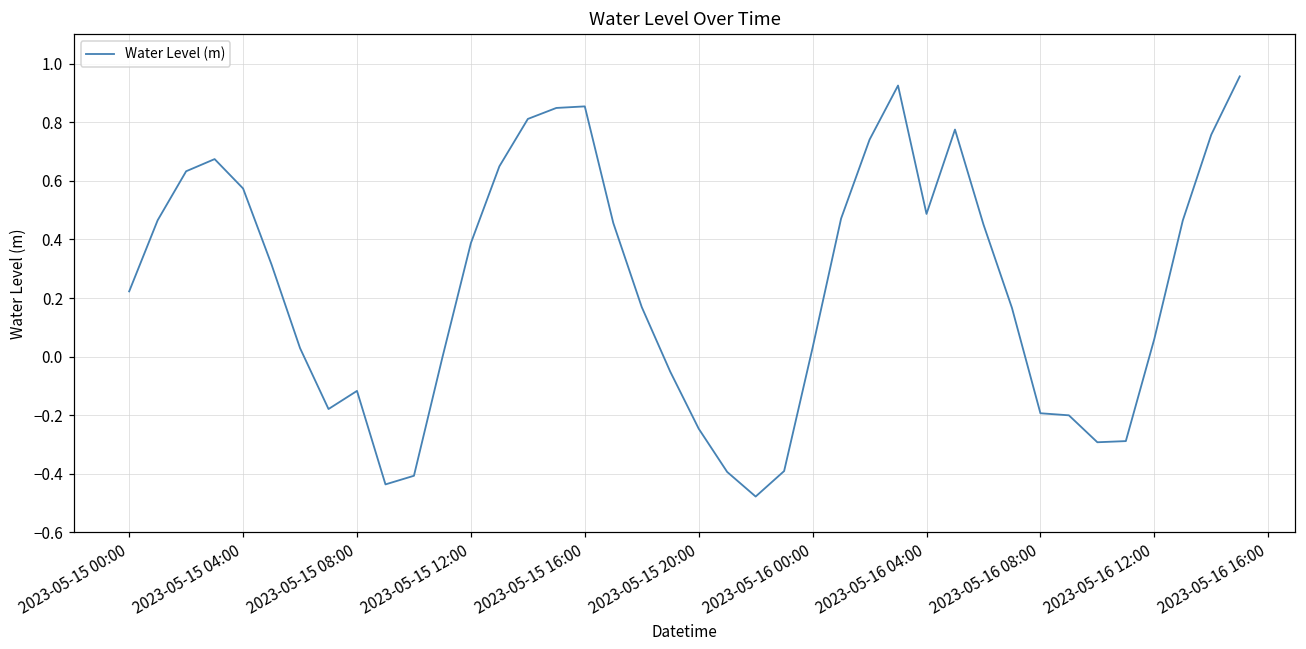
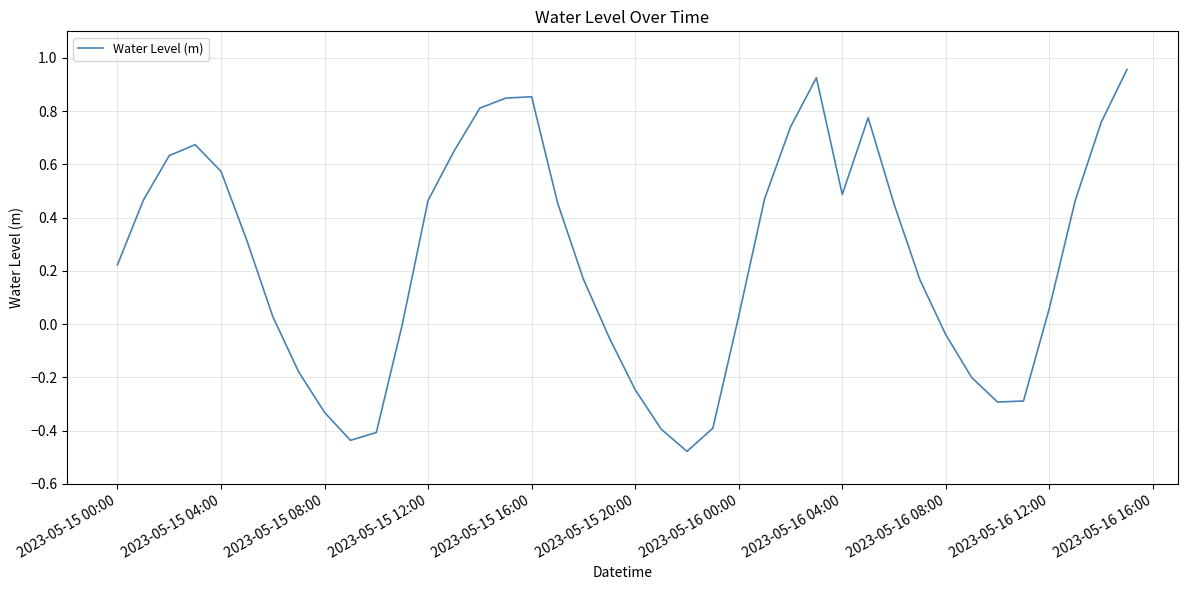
  {
    "2023-05-15 00:00": 0.22,
    "2023-05-15 04:00": 0.57,
-   "2023-05-15 08:00": -0.12,
-   "2023-05-15 12:00": 0.39,
+   "2023-05-15 08:00": -0.33,
+   "2023-05-15 12:00": 0.46,
    "2023-05-15 16:00": 0.85,
    "2023-05-15 20:00": -0.25,
    "2023-05-16 00:00": 0.03,
    "2023-05-16 04:00": 0.49,
-   "2023-05-16 08:00": -0.19,
+   "2023-05-16 08:00": -0.04,
    "2023-05-16 12:00": 0.06
  }
